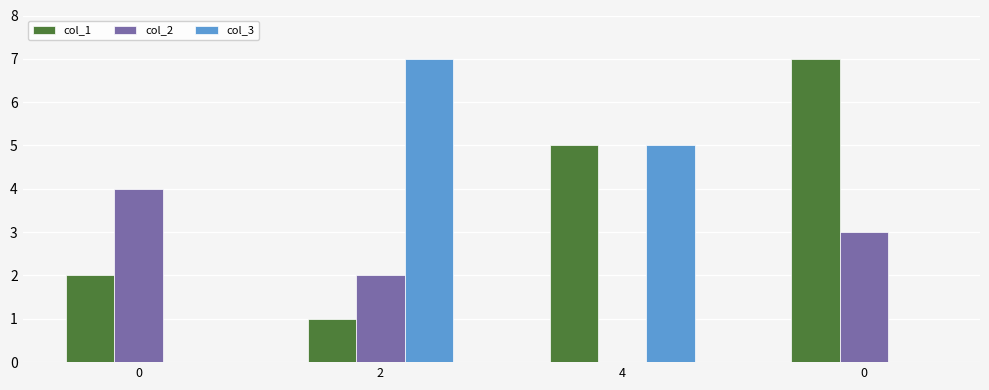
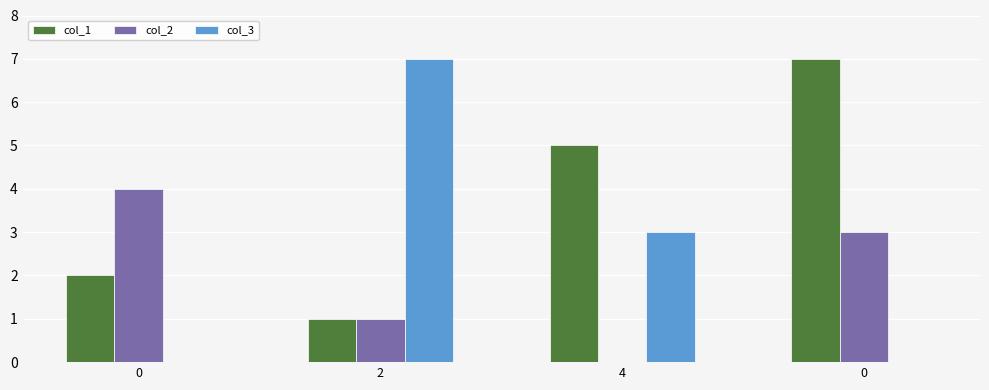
  {
    "col_1": {
      "2": 1,
      "4": 5
    },
    "col_2": {
-     "2": 2,
+     "2": 1,
      "4": 0
    },
    "col_3": {
      "2": 7,
-     "4": 5
+     "4": 3
    }
  }
